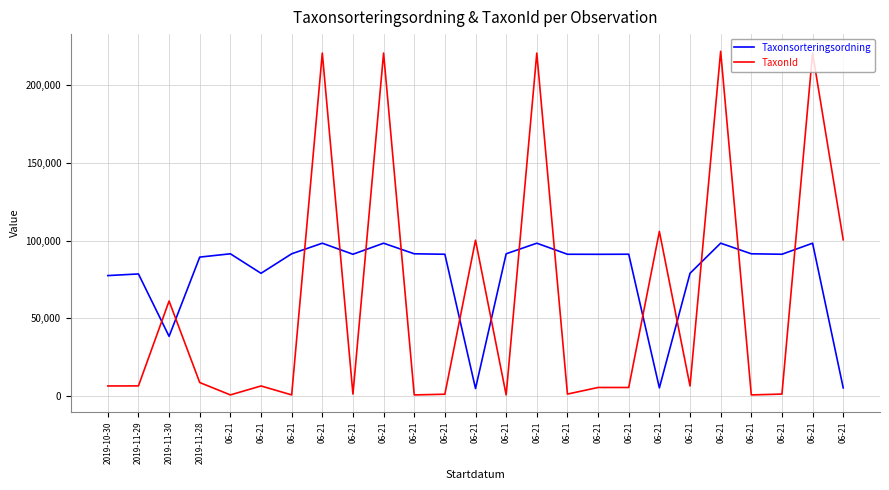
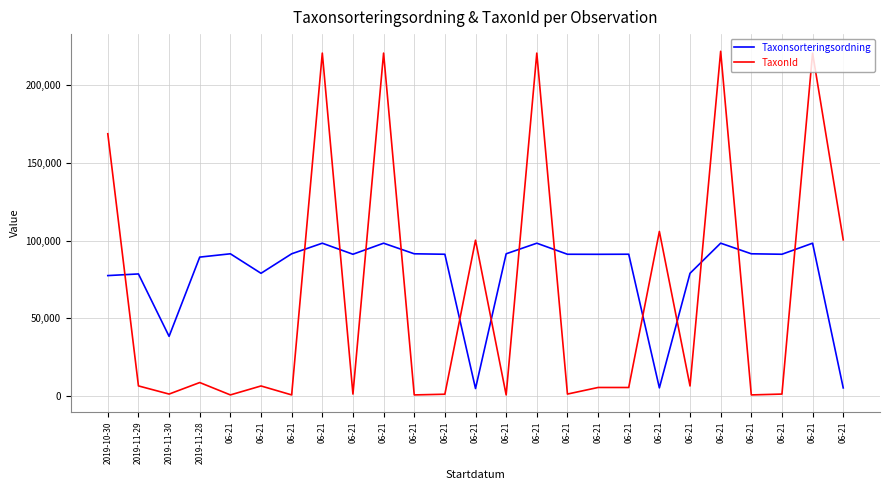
  {
    "Taxonsorteringsordning": {
      "2019-10-30": "78,000",
      "2019-11-29": "79,000",
      "2019-11-30": "38,000",
      "2019-11-28": "89,000"
    },
    "TaxonId": {
-     "2019-10-30": "6,000",
+     "2019-10-30": "169,000",
      "2019-11-29": "6,000",
-     "2019-11-30": "61,000",
+     "2019-11-30": "1,000",
      "2019-11-28": "9,000"
    }
  }
